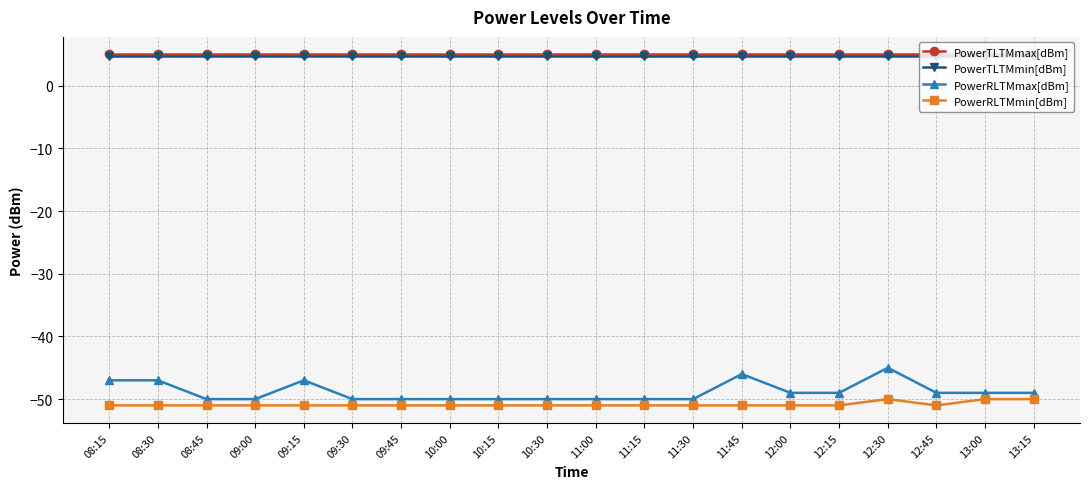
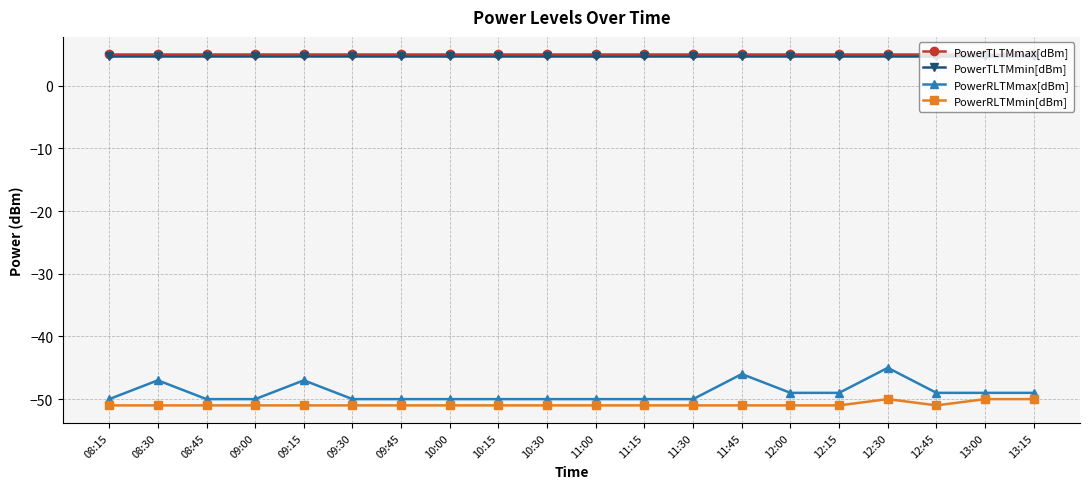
  {
    "PowerRLTMmax[dBm]": {
-     "08:15": -47,
+     "08:15": -50,
      "08:30": -47,
      "08:45": -50,
      "09:00": -50,
      "09:15": -47,
      "09:30": -50,
      "09:45": -50,
      "10:00": -50,
      "10:15": -50,
      "10:30": -50,
      "11:00": -50,
      "11:15": -50,
      "11:30": -50,
      "11:45": -46,
      "12:00": -49,
      "12:15": -49,
      "12:30": -45,
      "12:45": -49,
      "13:00": -49,
      "13:15": -49
    },
    "PowerRLTMmin[dBm]": {
      "08:15": -51,
      "08:30": -51,
      "08:45": -51,
      "09:00": -51,
      "09:15": -51,
      "09:30": -51,
      "09:45": -51,
      "10:00": -51,
      "10:15": -51,
      "10:30": -51,
      "11:00": -51,
      "11:15": -51,
      "11:30": -51,
      "11:45": -51,
      "12:00": -51,
      "12:15": -51,
      "12:30": -50,
      "12:45": -51,
      "13:00": -50,
      "13:15": -50
    }
  }
